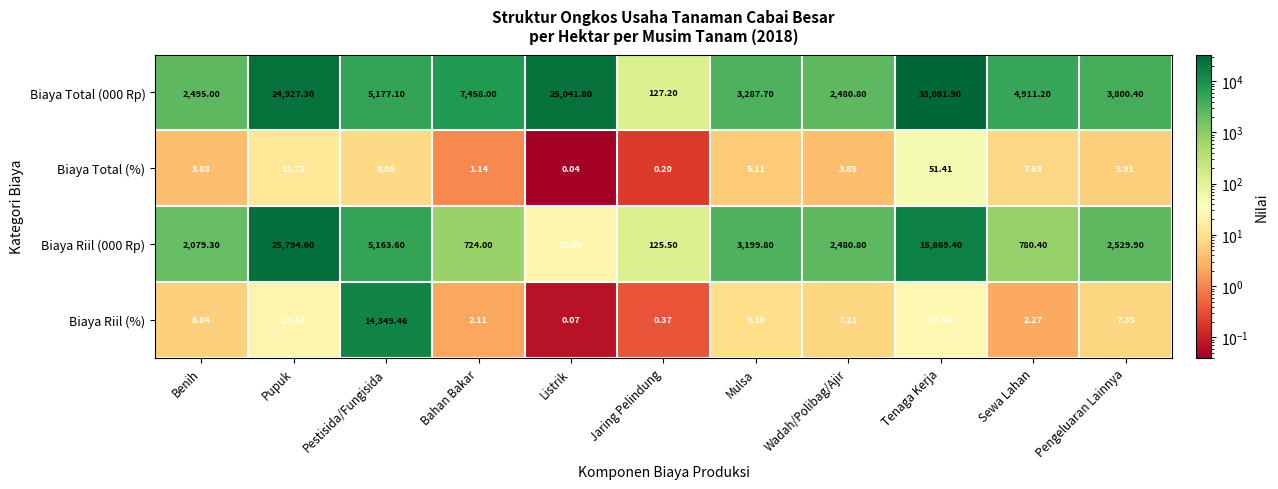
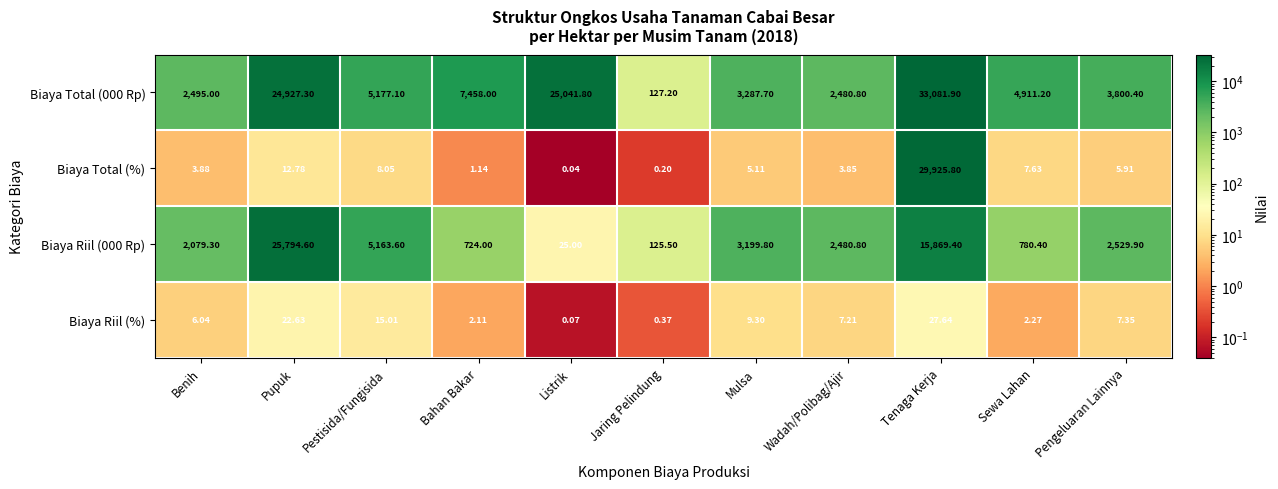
  {
    "Biaya Total (000 Rp)": {
      "Benih": "2,495.00",
      "Pupuk": "24,927.30",
      "Pestisida/Fungisida": "5,177.10",
      "Bahan Bakar": "7,458.00",
      "Listrik": "25,041.80",
      "Jaring Pelindung": "127.20",
      "Mulsa": "3,287.70",
      "Wadah/Polibag/Ajir": "2,480.80",
      "Tenaga Kerja": "33,081.90",
      "Sewa Lahan": "4,911.20",
      "Pengeluaran Lainnya": "3,800.40"
    },
    "Biaya Total (%)": {
      "Benih": "3.88",
      "Pupuk": "12.78",
      "Pestisida/Fungisida": "8.05",
      "Bahan Bakar": "1.14",
      "Listrik": "0.04",
      "Jaring Pelindung": "0.20",
      "Mulsa": "5.11",
      "Wadah/Polibag/Ajir": "3.85",
-     "Tenaga Kerja": "51.41",
+     "Tenaga Kerja": "29,925.80",
      "Sewa Lahan": "7.63",
      "Pengeluaran Lainnya": "5.91"
    },
    "Biaya Riil (000 Rp)": {
      "Benih": "2,079.30",
      "Pupuk": "25,794.60",
      "Pestisida/Fungisida": "5,163.60",
      "Bahan Bakar": "724.00",
      "Listrik": "25.00",
      "Jaring Pelindung": "125.50",
      "Mulsa": "3,199.80",
      "Wadah/Polibag/Ajir": "2,480.80",
      "Tenaga Kerja": "15,869.40",
      "Sewa Lahan": "780.40",
      "Pengeluaran Lainnya": "2,529.90"
    },
    "Biaya Riil (%)": {
      "Benih": "6.04",
      "Pupuk": "22.63",
-     "Pestisida/Fungisida": "14,349.46",
+     "Pestisida/Fungisida": "15.01",
      "Bahan Bakar": "2.11",
      "Listrik": "0.07",
      "Jaring Pelindung": "0.37",
      "Mulsa": "9.30",
      "Wadah/Polibag/Ajir": "7.21",
      "Tenaga Kerja": "27.64",
      "Sewa Lahan": "2.27",
      "Pengeluaran Lainnya": "7.35"
    }
  }
